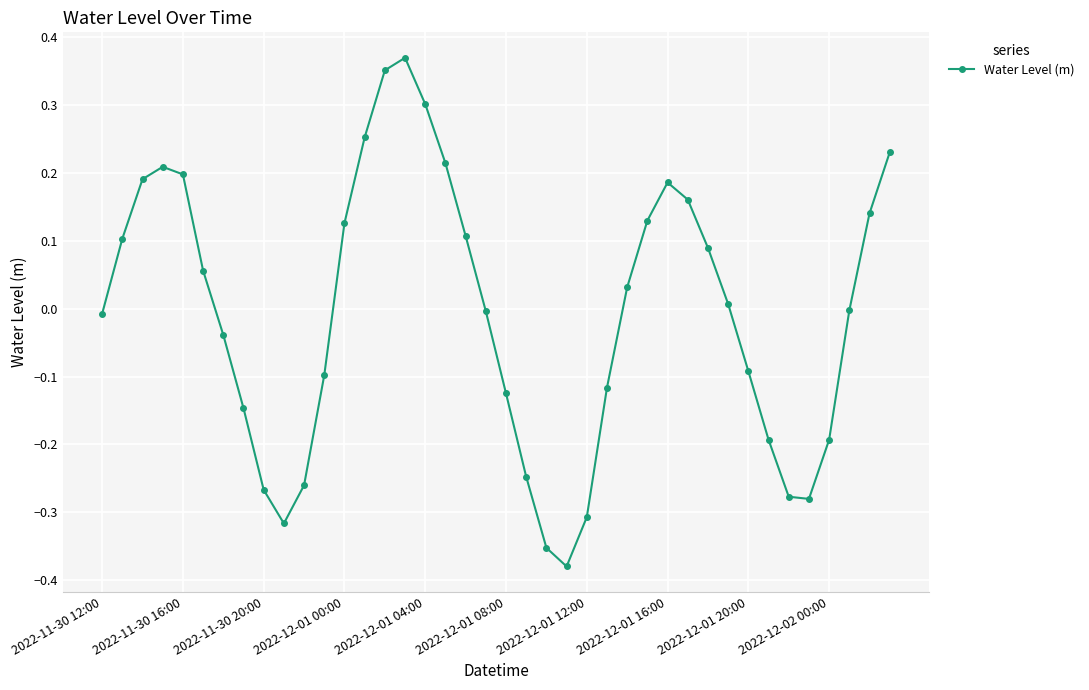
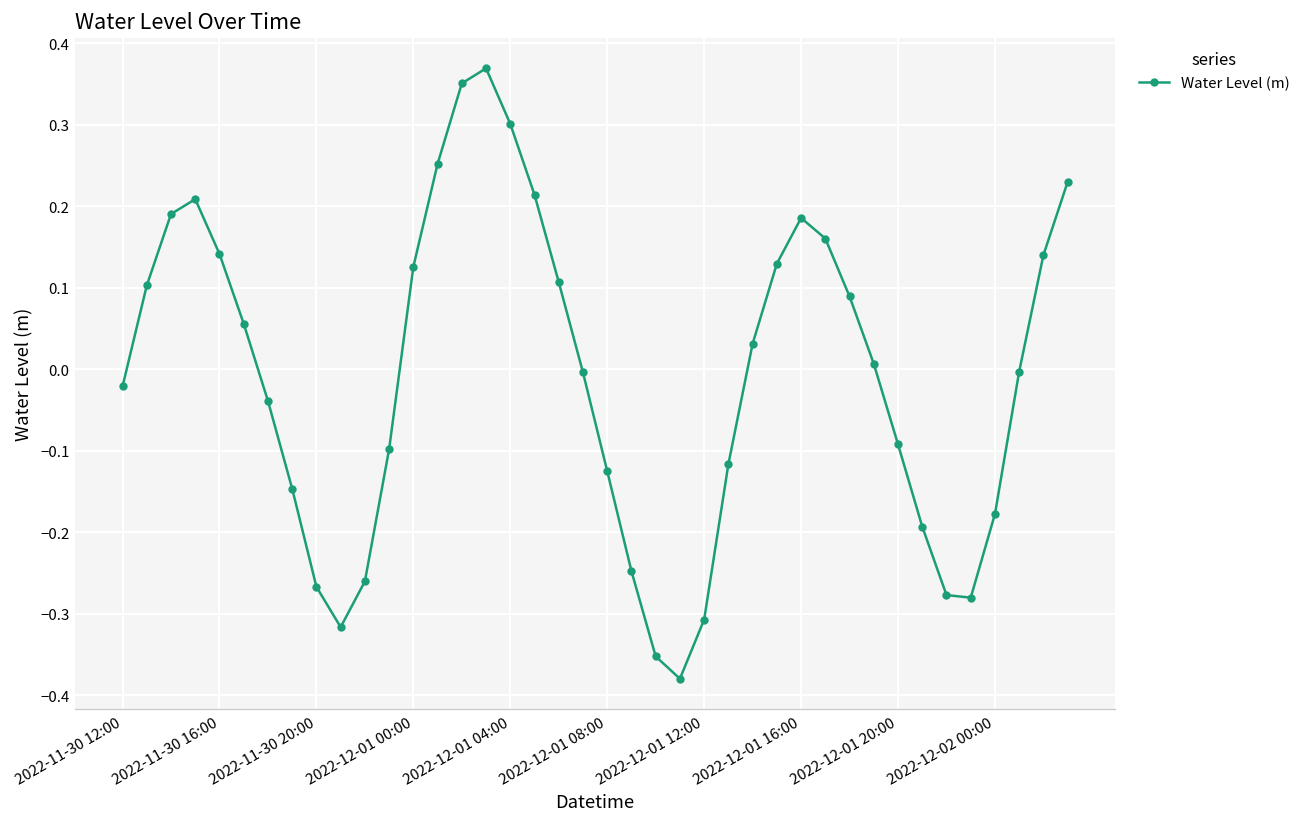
  {
-   "2022-11-30 12:00": -0.01,
-   "2022-11-30 16:00": 0.20,
+   "2022-11-30 12:00": -0.02,
+   "2022-11-30 16:00": 0.14,
    "2022-11-30 20:00": -0.27,
    "2022-12-01 00:00": 0.13,
    "2022-12-01 04:00": 0.30,
    "2022-12-01 08:00": -0.12,
    "2022-12-01 12:00": -0.31,
    "2022-12-01 16:00": 0.19,
    "2022-12-01 20:00": -0.09,
-   "2022-12-02 00:00": -0.19
+   "2022-12-02 00:00": -0.18
  }
